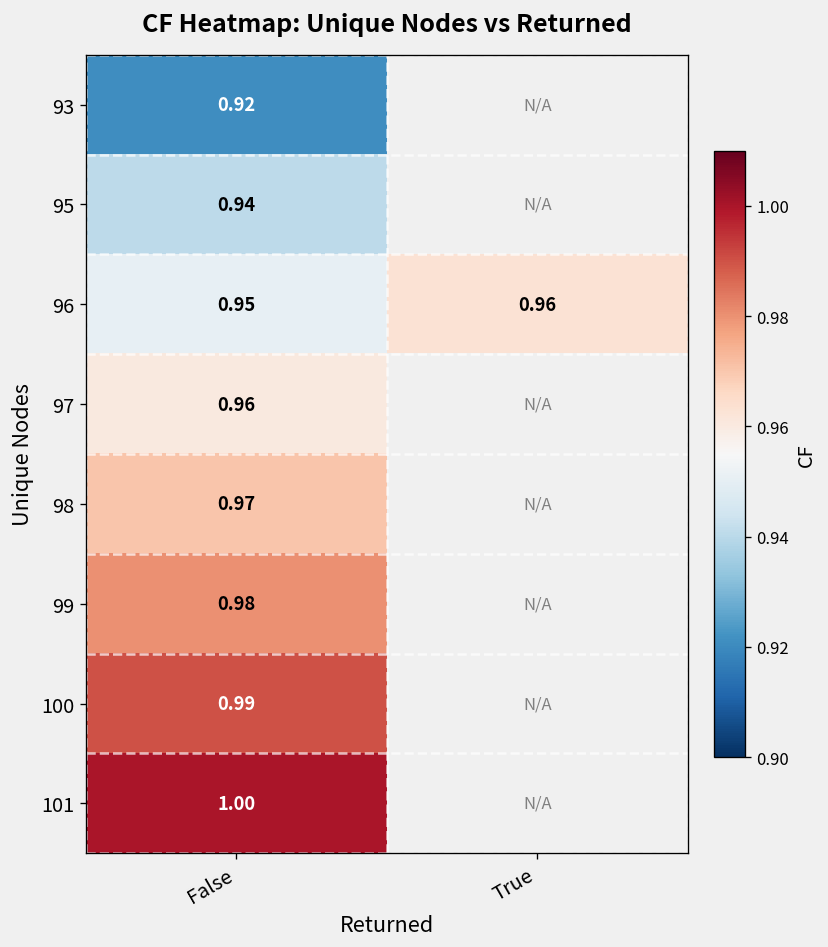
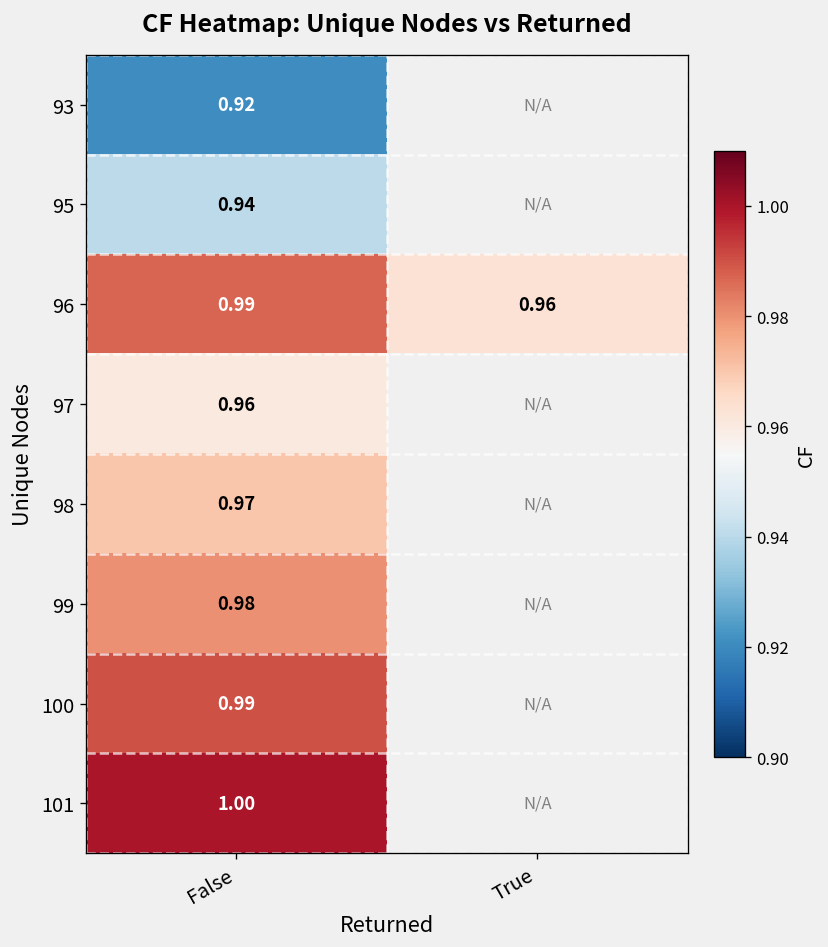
  {
    "93": {
      "False": 0.92
    },
    "95": {
      "False": 0.94
    },
    "96": {
-     "False": 0.95,
+     "False": 0.99,
      "True": 0.96
    },
    "97": {
      "False": 0.96
    },
    "98": {
      "False": 0.97
    },
    "99": {
      "False": 0.98
    },
    "100": {
      "False": 0.99
    },
    "101": {
      "False": 1.00
    }
  }
